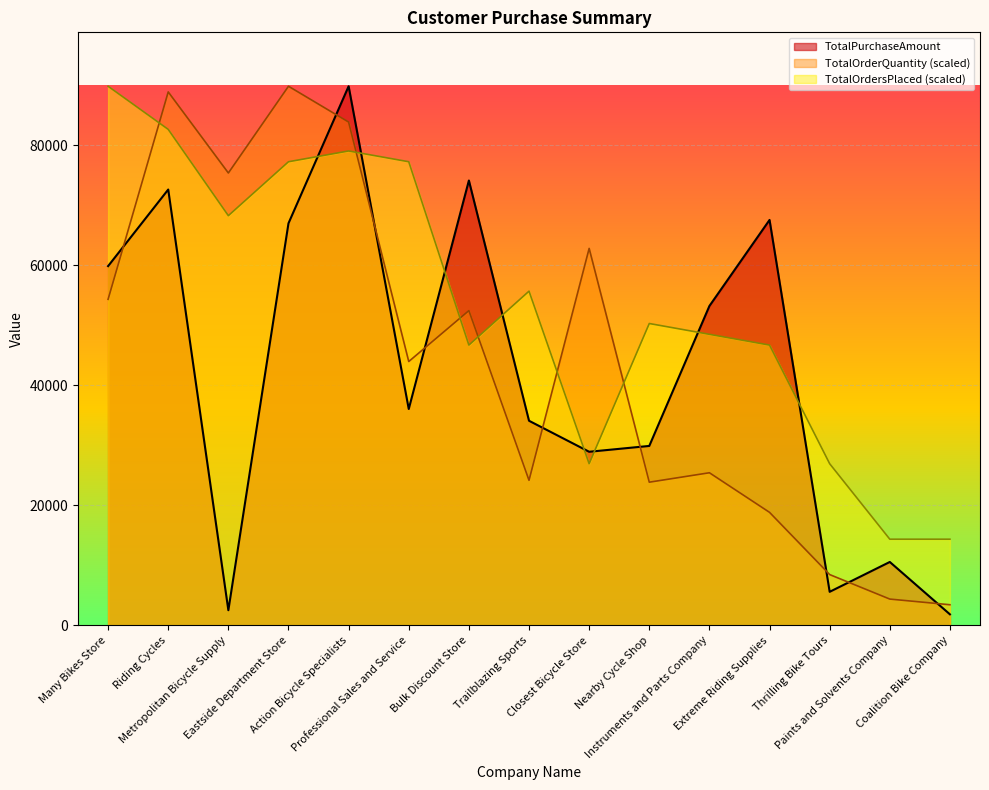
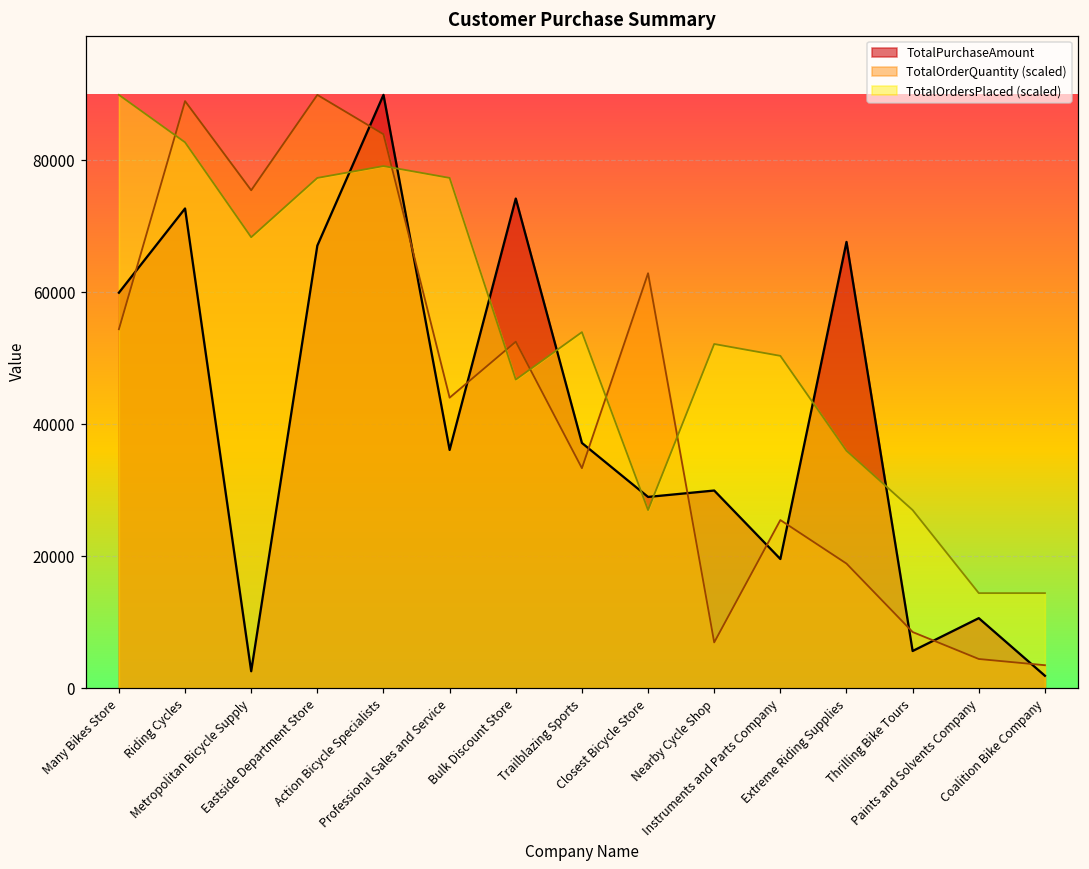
  {
    "TotalPurchaseAmount": {
      "Many Bikes Store": 60000,
      "Riding Cycles": 73000,
      "Metropolitan Bicycle Supply": 3000,
      "Eastside Department Store": 67000,
      "Action Bicycle Specialists": 90000,
      "Professional Sales and Service": 36000,
      "Bulk Discount Store": 74000,
-     "Trailblazing Sports": 34000,
+     "Trailblazing Sports": 37000,
      "Closest Bicycle Store": 29000,
      "Nearby Cycle Shop": 30000,
-     "Instruments and Parts Company": 53000,
+     "Instruments and Parts Company": 20000,
      "Extreme Riding Supplies": 68000,
      "Thrilling Bike Tours": 6000,
      "Paints and Solvents Company": 11000,
      "Coalition Bike Company": 2000
    },
    "TotalOrderQuantity (scaled)": {
      "Many Bikes Store": 54000,
      "Riding Cycles": 89000,
      "Metropolitan Bicycle Supply": 75000,
      "Eastside Department Store": 90000,
      "Action Bicycle Specialists": 84000,
      "Professional Sales and Service": 44000,
      "Bulk Discount Store": 52000,
-     "Trailblazing Sports": 24000,
+     "Trailblazing Sports": 33000,
      "Closest Bicycle Store": 63000,
-     "Nearby Cycle Shop": 24000,
+     "Nearby Cycle Shop": 7000,
      "Instruments and Parts Company": 25000,
      "Extreme Riding Supplies": 19000,
      "Thrilling Bike Tours": 8000,
      "Paints and Solvents Company": 4000,
      "Coalition Bike Company": 3000
    },
    "TotalOrdersPlaced (scaled)": {
      "Many Bikes Store": 90000,
      "Riding Cycles": 83000,
      "Metropolitan Bicycle Supply": 68000,
      "Eastside Department Store": 77000,
      "Action Bicycle Specialists": 79000,
      "Professional Sales and Service": 77000,
      "Bulk Discount Store": 47000,
-     "Trailblazing Sports": 56000,
+     "Trailblazing Sports": 54000,
      "Closest Bicycle Store": 27000,
-     "Nearby Cycle Shop": 50000,
-     "Instruments and Parts Company": 49000,
-     "Extreme Riding Supplies": 47000,
+     "Nearby Cycle Shop": 52000,
+     "Instruments and Parts Company": 50000,
+     "Extreme Riding Supplies": 36000,
      "Thrilling Bike Tours": 27000,
      "Paints and Solvents Company": 14000,
      "Coalition Bike Company": 14000
    }
  }
